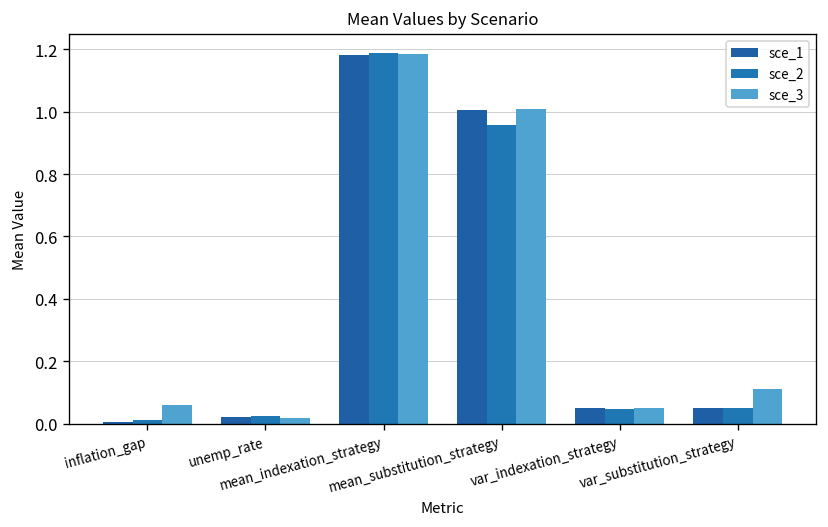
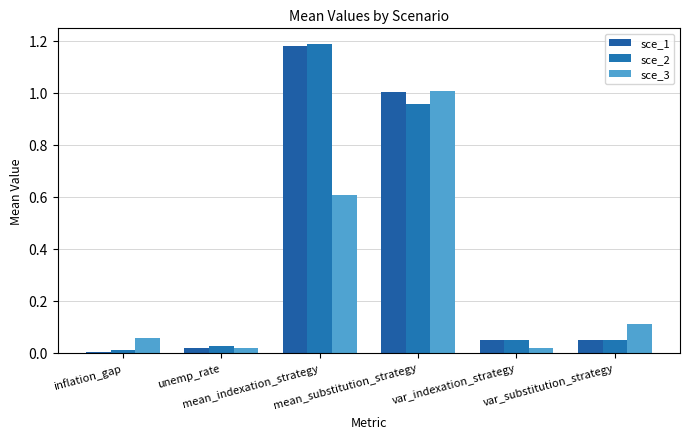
  {
    "sce_3": {
      "inflation_gap": 0.06,
      "unemp_rate": 0.02,
-     "mean_indexation_strategy": 1.19,
+     "mean_indexation_strategy": 0.61,
      "mean_substitution_strategy": 1.01,
-     "var_indexation_strategy": 0.05,
+     "var_indexation_strategy": 0.02,
      "var_substitution_strategy": 0.11
    }
  }
